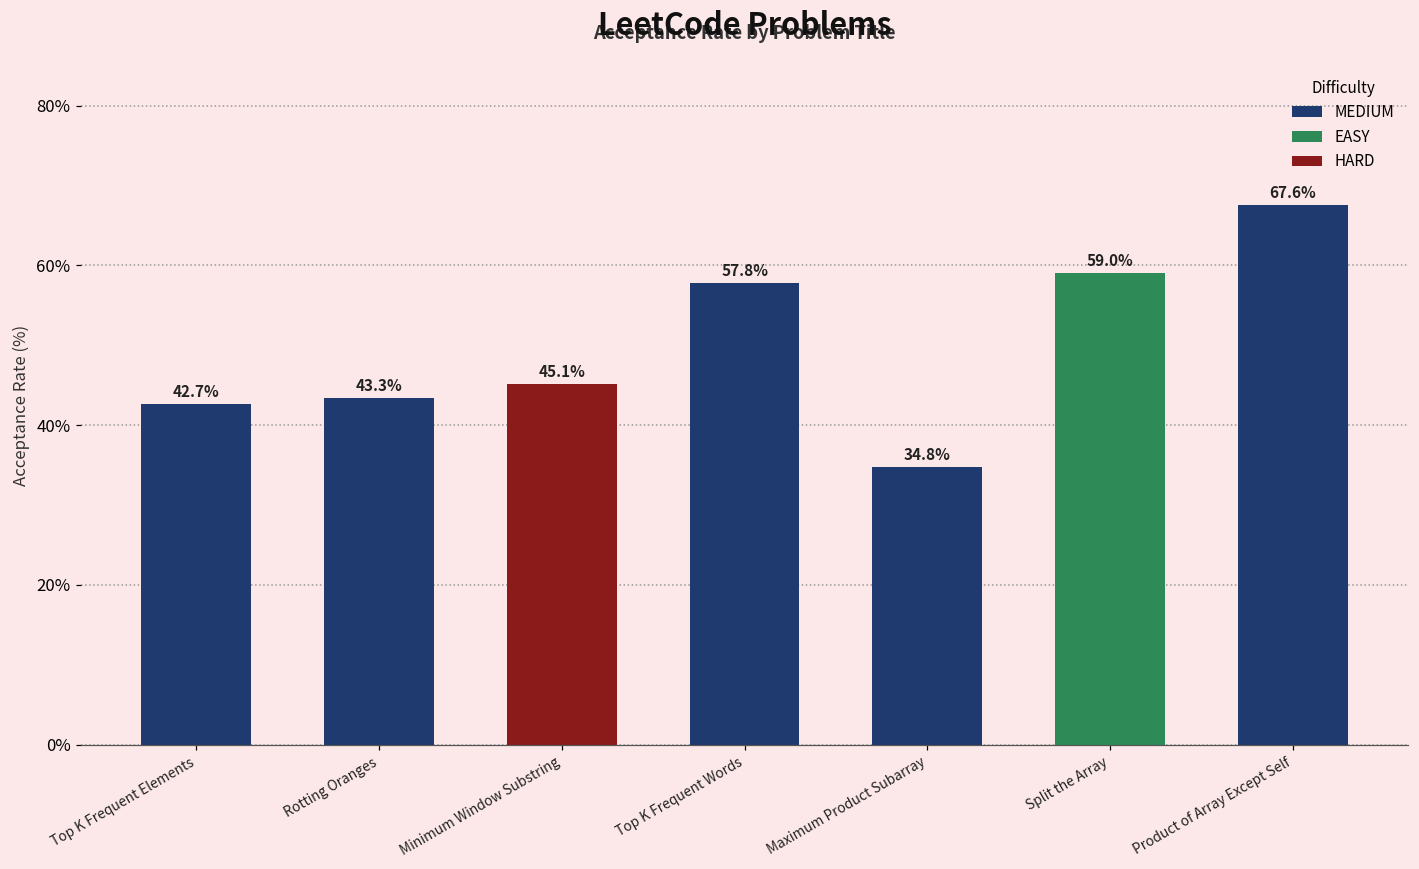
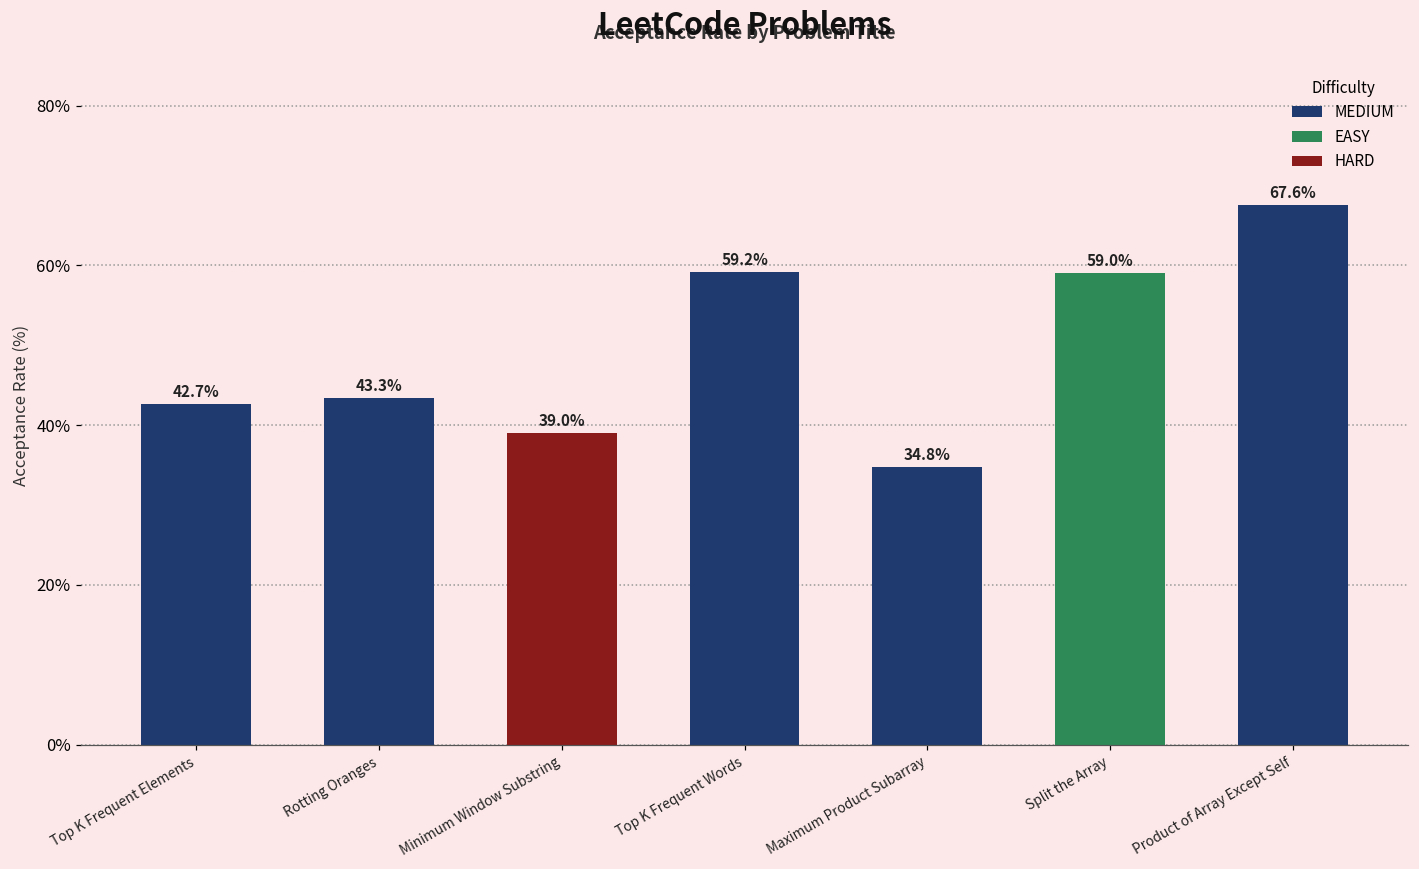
  {
    "Top K Frequent Elements": "42.7%",
    "Rotting Oranges": "43.3%",
-   "Minimum Window Substring": "45.1%",
-   "Top K Frequent Words": "57.8%",
+   "Minimum Window Substring": "39.0%",
+   "Top K Frequent Words": "59.2%",
    "Maximum Product Subarray": "34.8%",
    "Split the Array": "59.0%",
    "Product of Array Except Self": "67.6%"
  }
